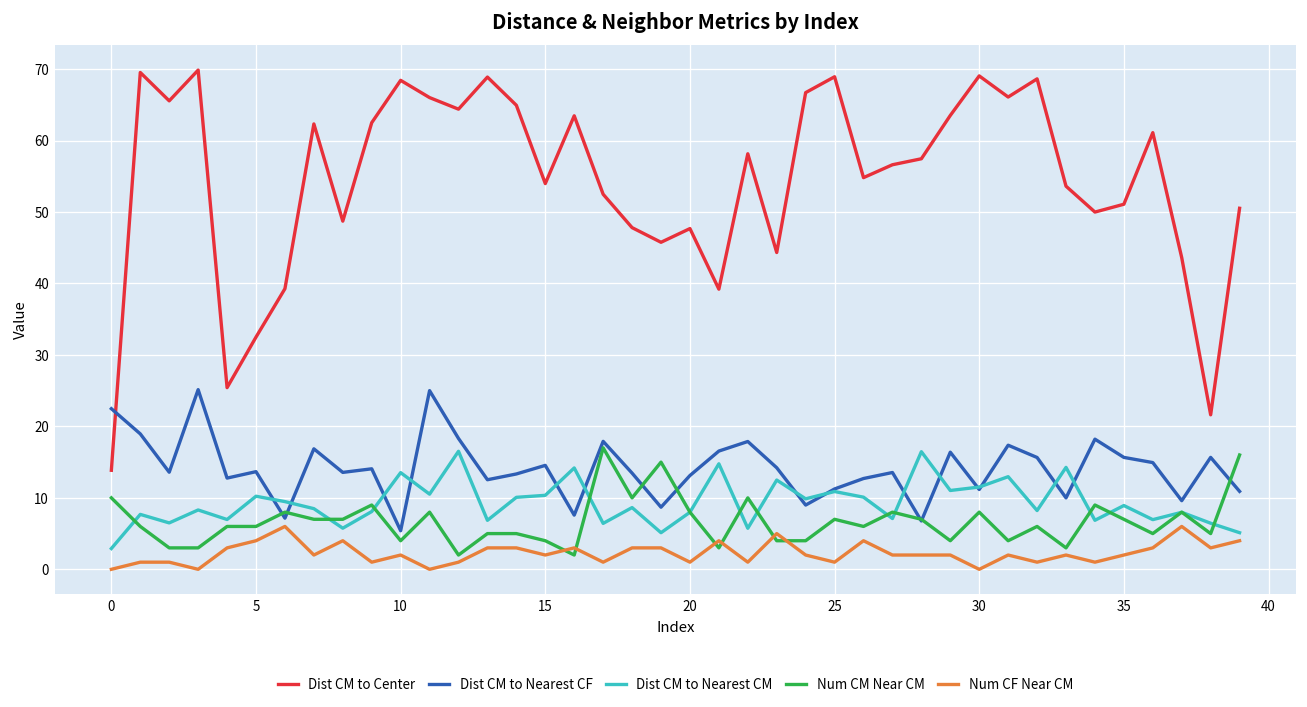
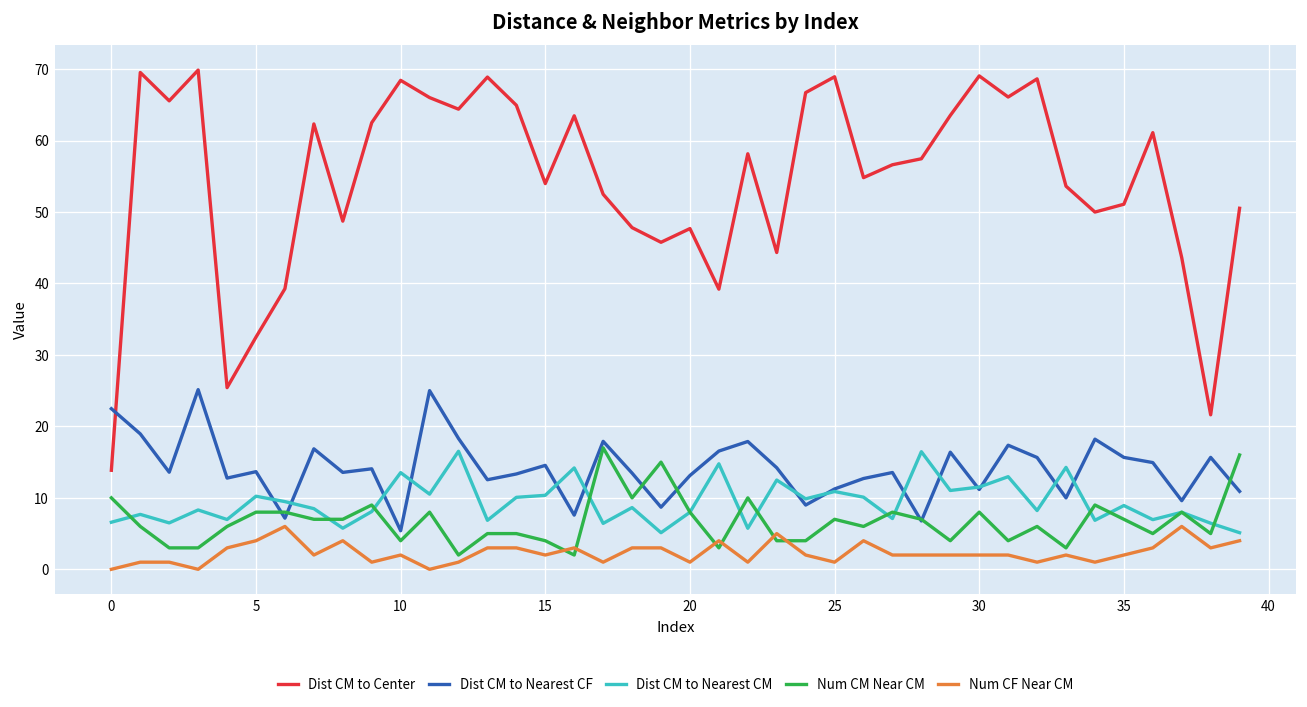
  {
    "Dist CM to Center": {
      "0": 14,
      "5": 32,
      "10": 68,
      "15": 54,
      "20": 48,
      "25": 69,
      "30": 69,
      "35": 51
    },
    "Dist CM to Nearest CF": {
      "0": 22,
      "5": 14,
      "10": 5,
      "15": 15,
      "20": 13,
      "35": 16
    },
    "Dist CM to Nearest CM": {
-     "0": 3,
+     "0": 7,
      "5": 10,
      "10": 14,
      "15": 10,
      "35": 9
    },
    "Num CM Near CM": {
      "0": 10,
-     "5": 6,
+     "5": 8,
      "10": 4,
      "15": 4,
      "25": 7,
      "30": 8,
      "35": 7
    },
    "Num CF Near CM": {
      "0": 0,
      "5": 4,
      "10": 2,
      "15": 2,
      "20": 1,
      "25": 1,
-     "30": 0,
+     "30": 2,
      "35": 2
    }
  }
